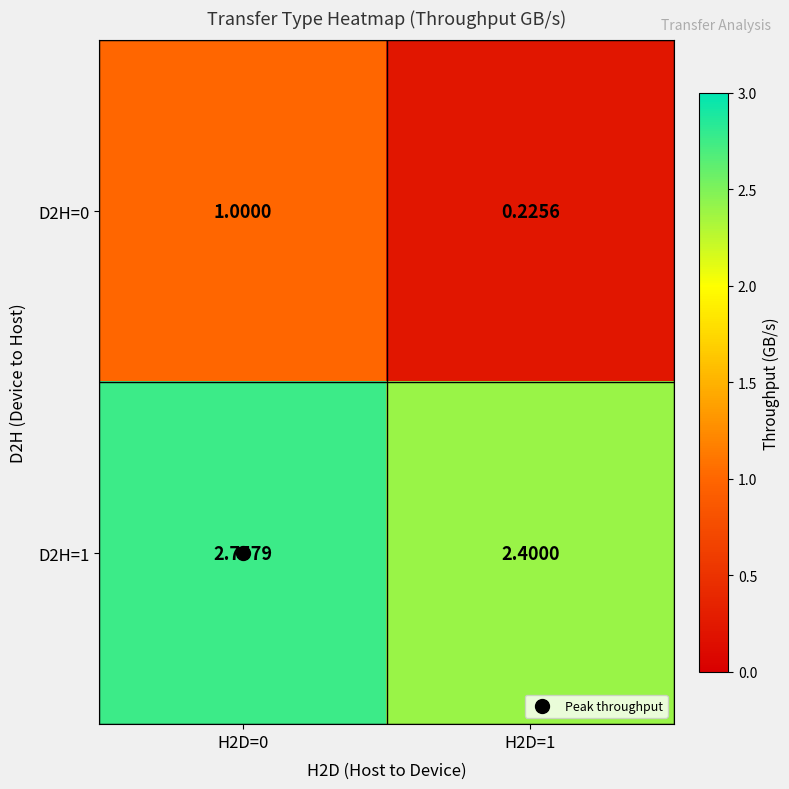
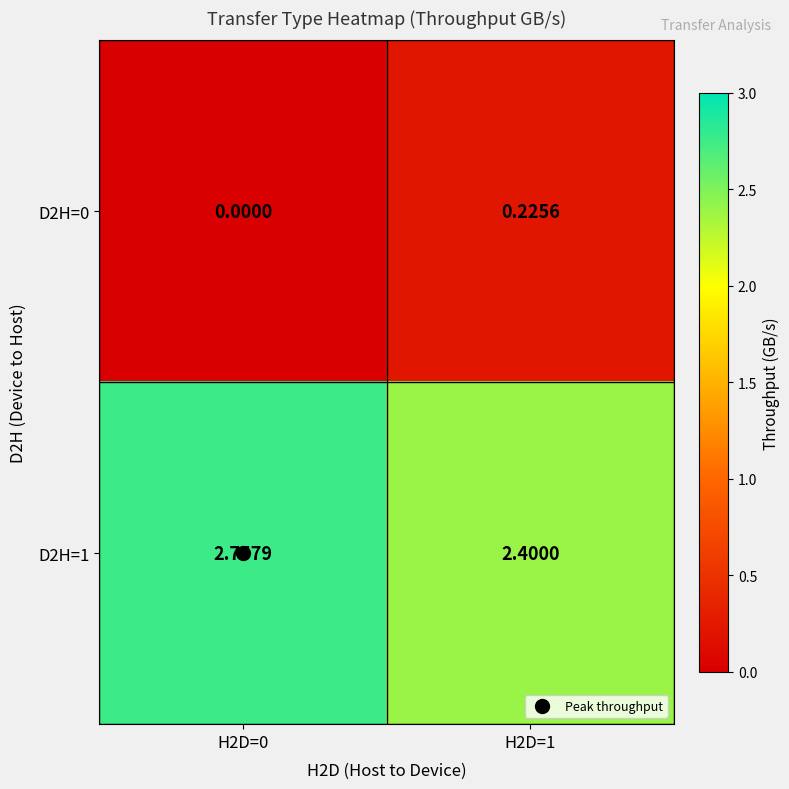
  {
    "D2H=0": {
-     "H2D=0": 1.0000,
+     "H2D=0": 0.0000,
      "H2D=1": 0.2256
    },
    "D2H=1": {
      "H2D=1": 2.4000
    }
  }
